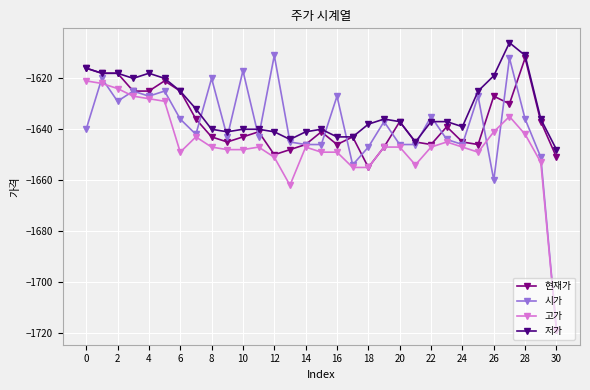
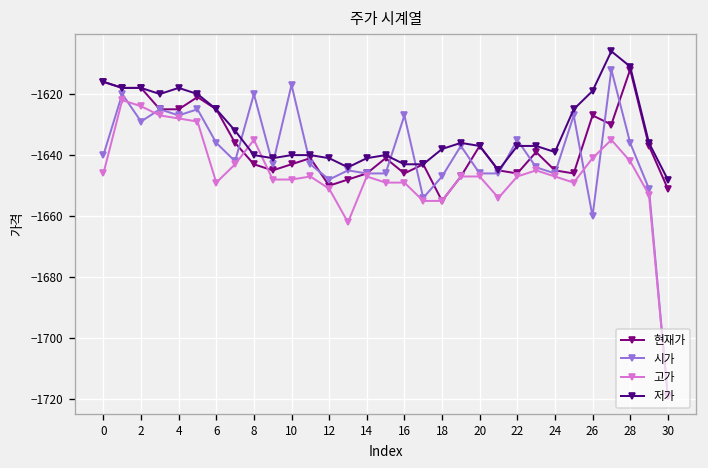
  {
    "시가": {
      "0": -1640,
      "2": -1629,
      "6": -1636,
      "8": -1620,
      "10": -1617,
-     "12": -1611,
+     "12": -1648,
      "16": -1627,
      "18": -1647,
      "20": -1646,
      "22": -1635,
      "26": -1660,
      "28": -1636
    },
    "고가": {
-     "0": -1621,
+     "0": -1646,
      "2": -1624,
      "6": -1649,
-     "8": -1647,
+     "8": -1635,
      "10": -1648,
      "12": -1651,
      "14": -1647,
      "16": -1649,
      "20": -1647,
      "22": -1647,
      "24": -1647,
      "26": -1641,
      "28": -1642
    }
  }
